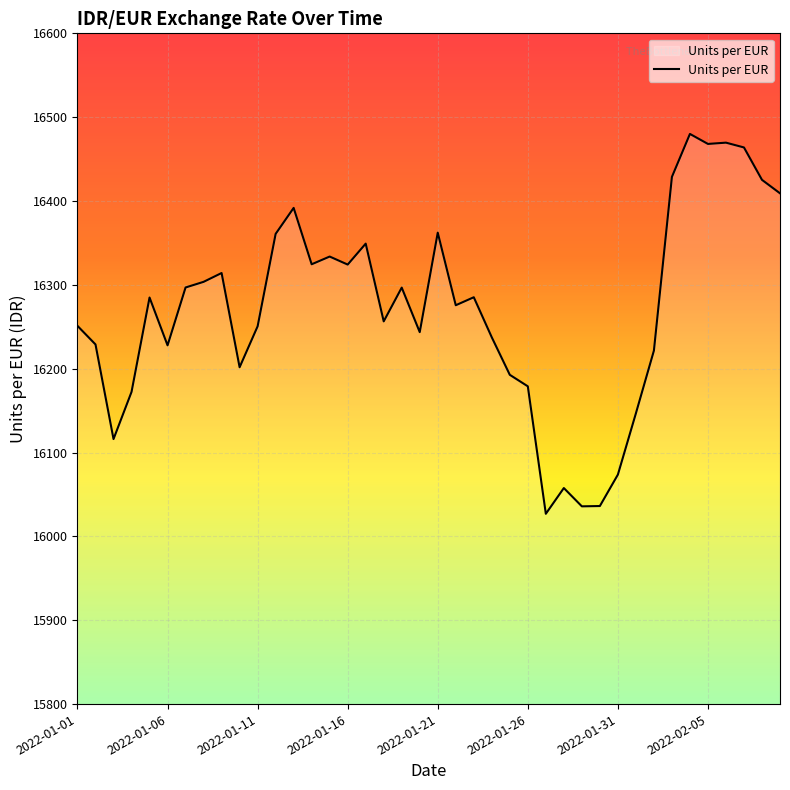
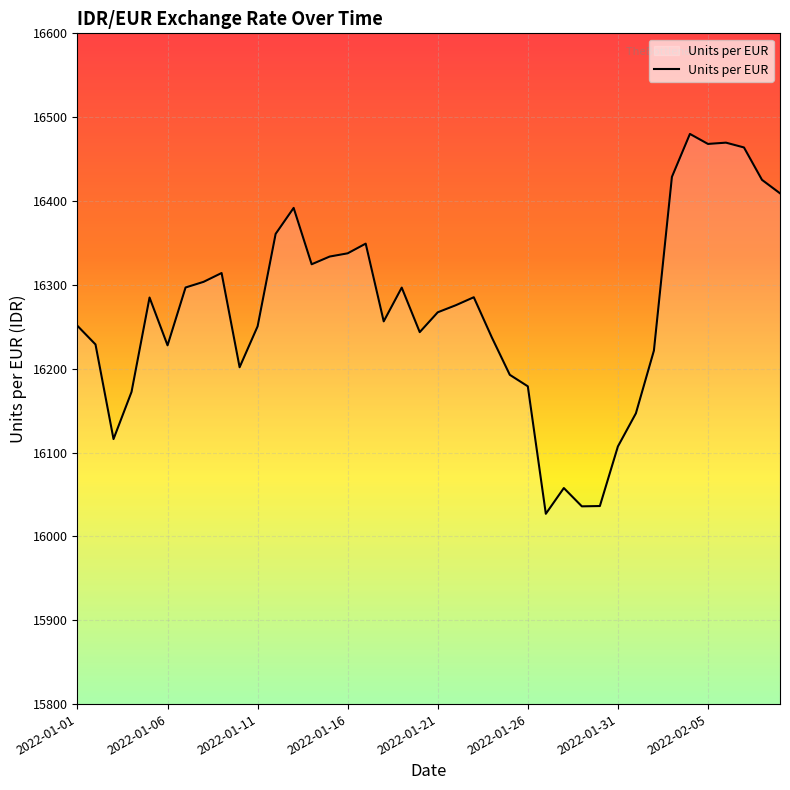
  {
    "2022-01-01": 16250,
    "2022-01-06": 16230,
    "2022-01-11": 16250,
-   "2022-01-16": 16320,
-   "2022-01-21": 16360,
+   "2022-01-16": 16340,
+   "2022-01-21": 16270,
    "2022-01-26": 16180,
-   "2022-01-31": 16070,
+   "2022-01-31": 16110,
    "2022-02-05": 16470
  }
